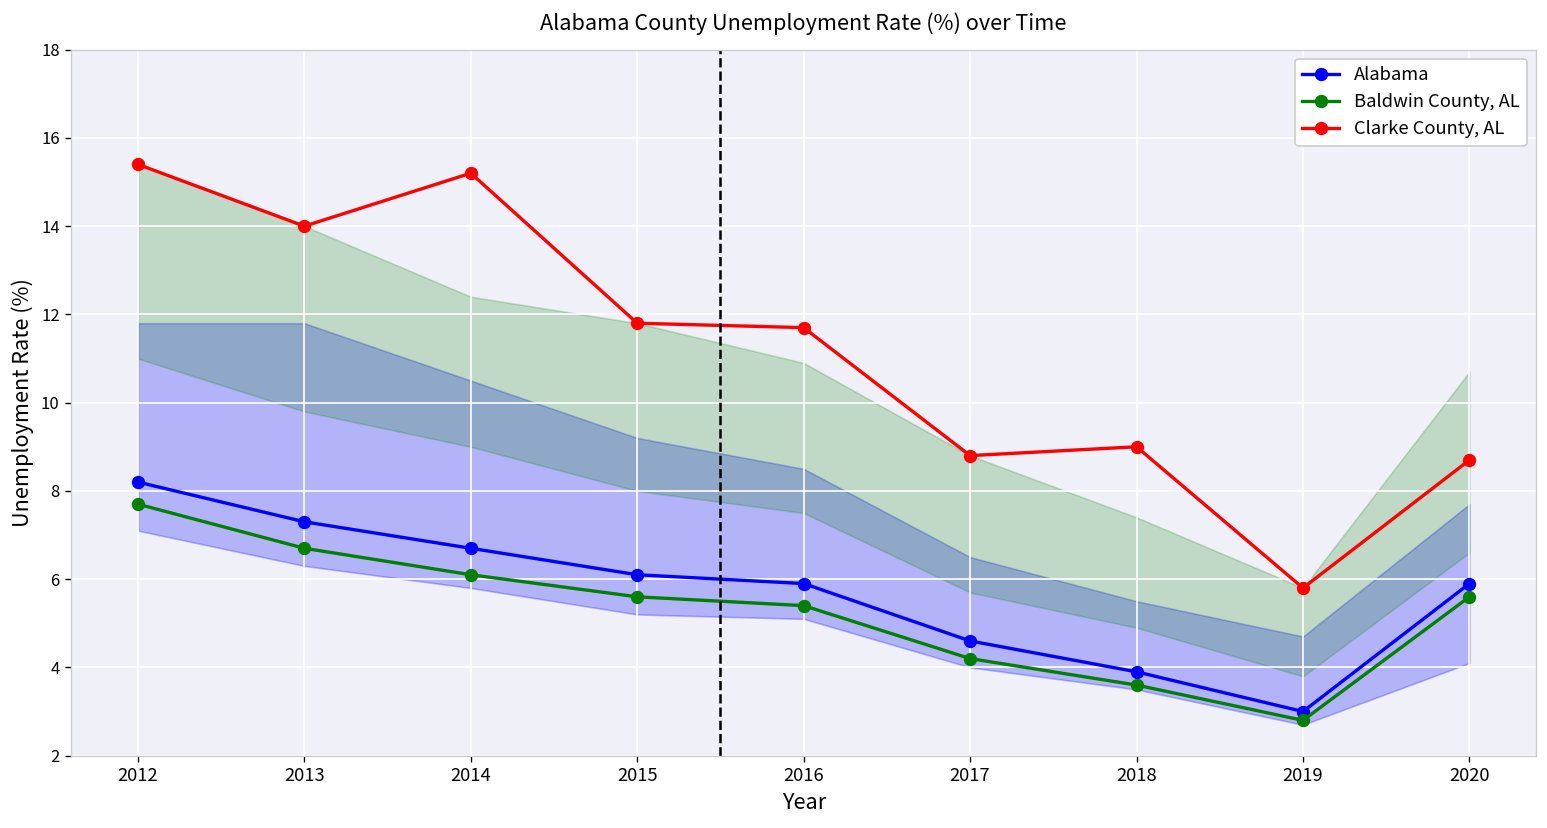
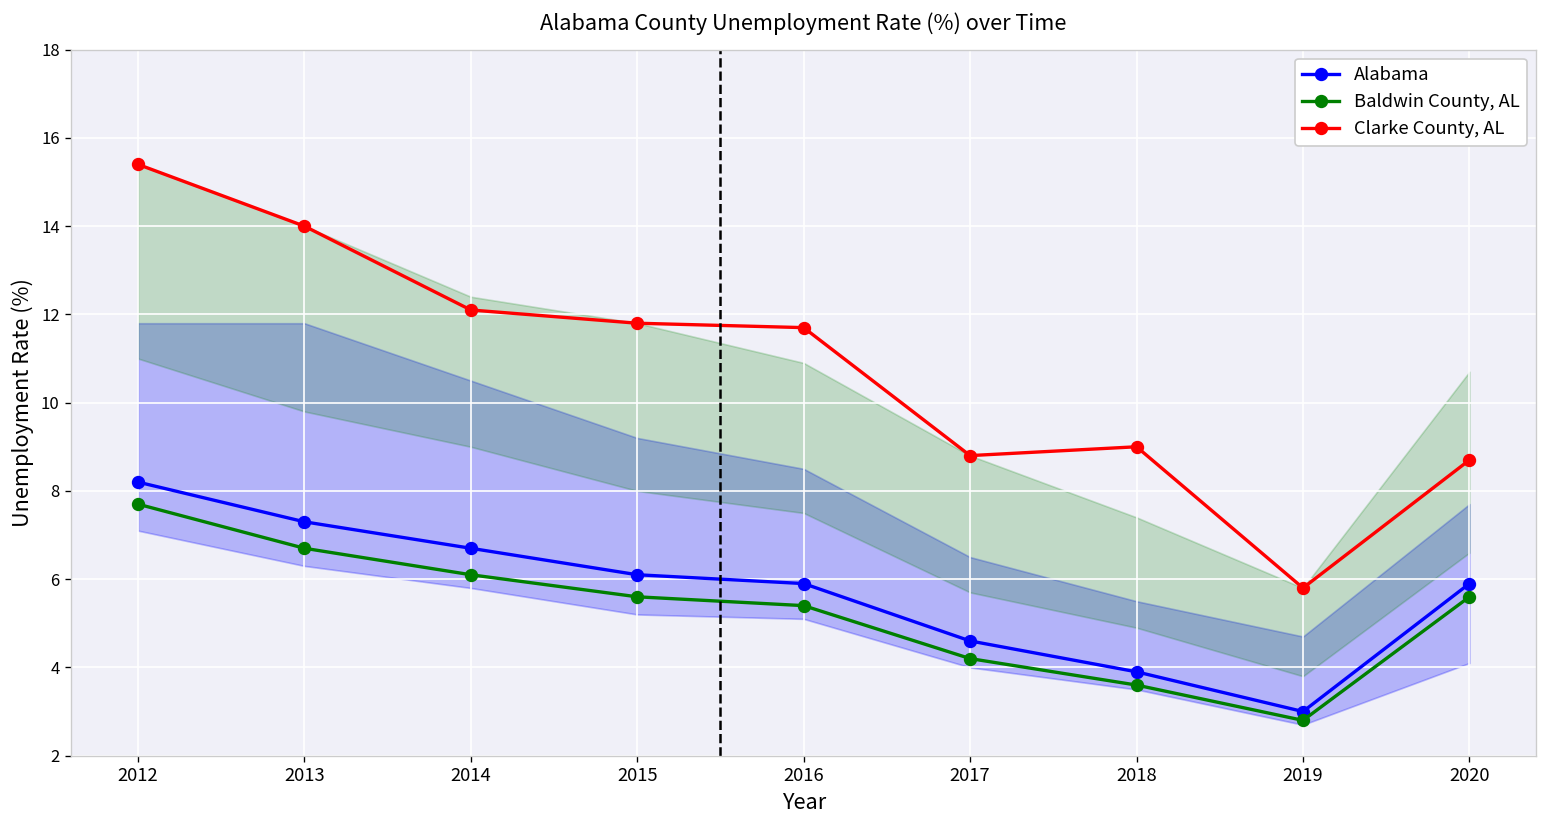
  {
    "Clarke County, AL": {
-     "2014": 15.2,
+     "2014": 12.1,
      "2016": 11.7,
      "2018": 9.0,
      "2020": 8.7
    }
  }
